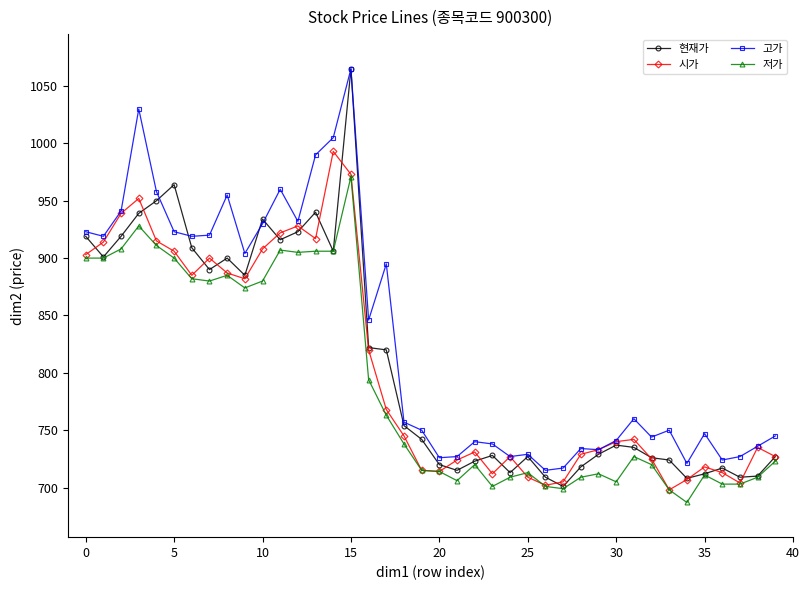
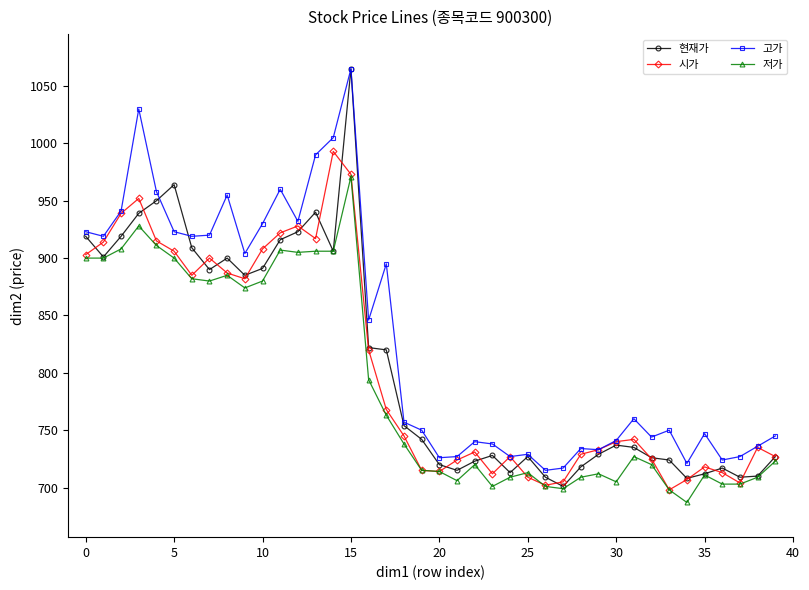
  {
    "현재가": {
      "0": 919,
      "5": 964,
-     "10": 934,
+     "10": 891,
      "20": 720,
      "30": 737
    },
    "시가": {
      "0": 903,
      "5": 906,
      "10": 908,
      "25": 709,
      "35": 718
    },
    "고가": {
      "0": 923,
      "5": 923,
      "10": 930,
      "20": 726,
      "35": 747
    },
    "저가": {
      "0": 900,
      "5": 900,
      "10": 880,
      "25": 713,
      "30": 705
    }
  }
